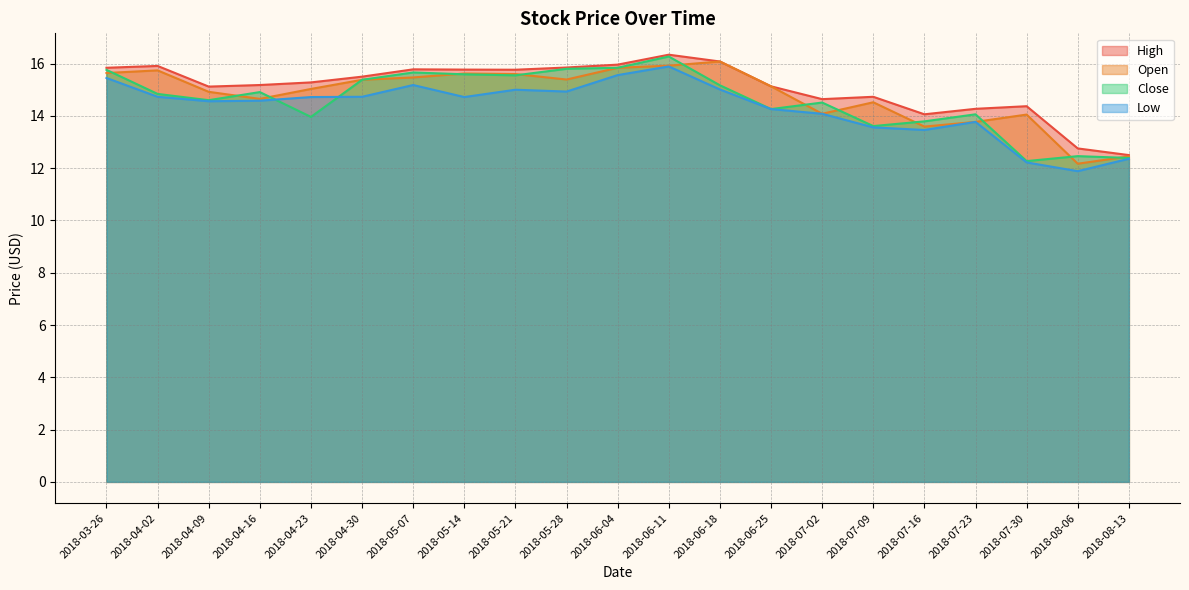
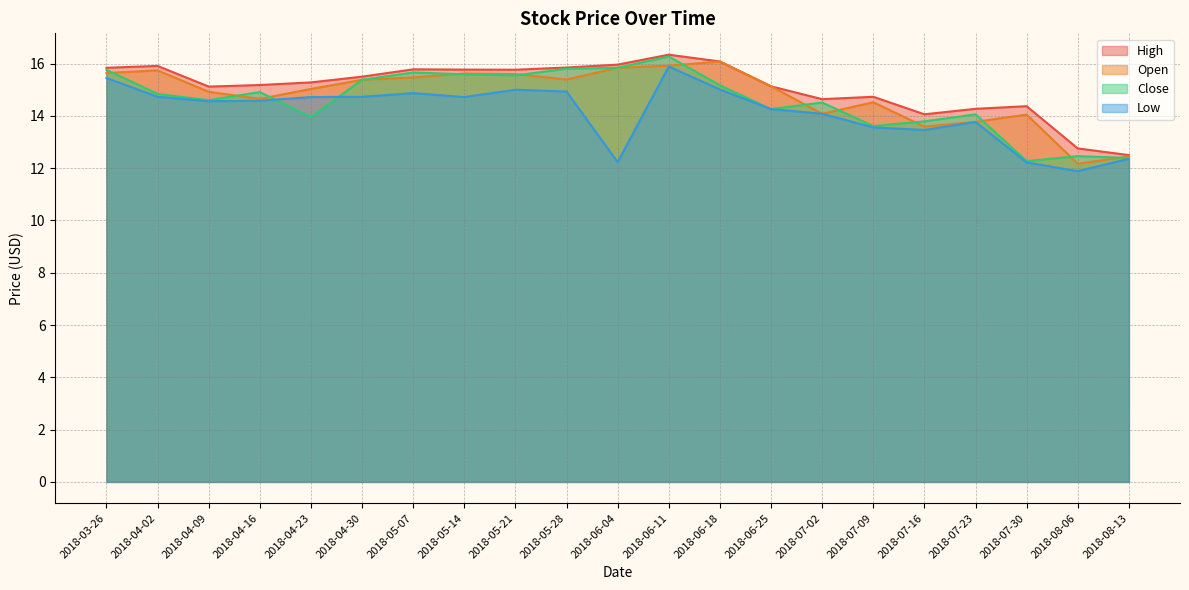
  {
    "Close": {
      "2018-04-02": 14.8,
      "2018-04-16": 14.9,
      "2018-04-23": 14.0,
      "2018-05-07": 15.7,
      "2018-06-18": 15.2,
      "2018-07-02": 14.5,
      "2018-07-16": 13.8,
      "2018-07-23": 14.1,
      "2018-08-06": 12.5
    },
    "Low": {
      "2018-03-26": 15.5,
      "2018-04-02": 14.7,
      "2018-04-23": 14.7,
      "2018-04-30": 14.7,
-     "2018-05-07": 15.2,
+     "2018-05-07": 14.9,
      "2018-05-14": 14.7,
      "2018-05-21": 15.0,
      "2018-05-28": 14.9,
-     "2018-06-04": 15.6,
+     "2018-06-04": 12.2,
      "2018-06-18": 15.0,
      "2018-07-16": 13.5,
      "2018-08-06": 11.9
    }
  }
